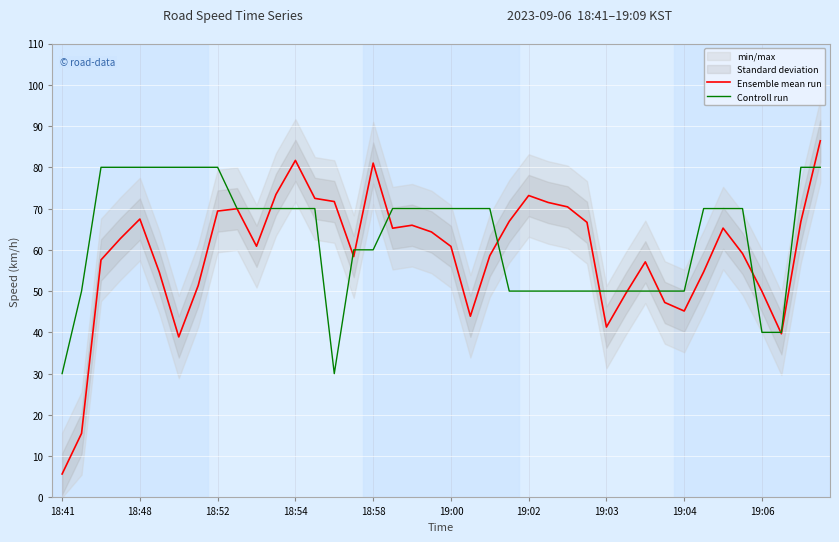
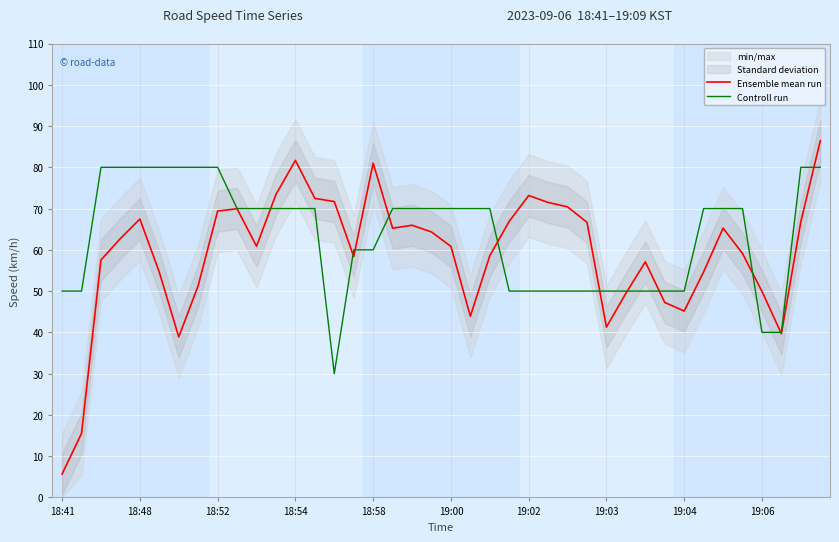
  {
    "Ensemble mean run": {
      "18:41": 6,
      "18:58": 81
    },
    "Controll run": {
-     "18:41": 30,
+     "18:41": 50,
      "18:58": 60
    }
  }
